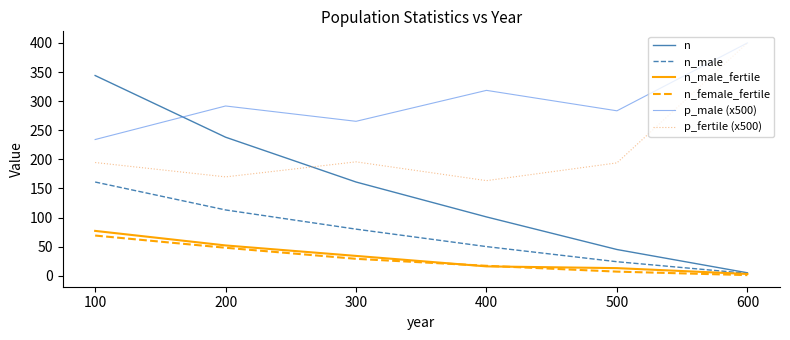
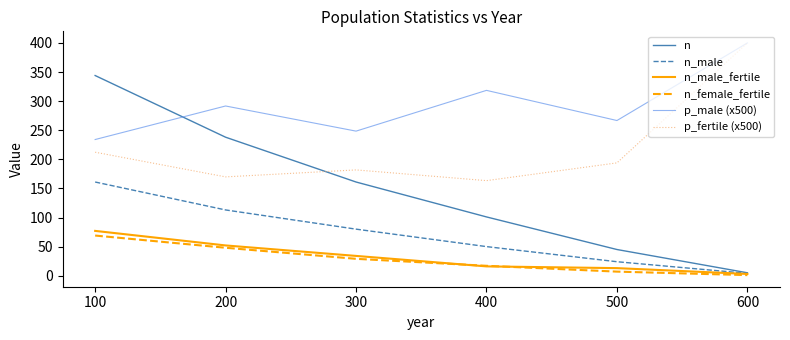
  {
    "p_male (x500)": {
      "100": 230,
      "200": 290,
-     "300": 270,
+     "300": 250,
      "400": 320,
-     "500": 280
+     "500": 270
    },
    "p_fertile (x500)": {
-     "100": 190,
+     "100": 210,
      "200": 170,
-     "300": 200,
+     "300": 180,
      "400": 160,
      "500": 190
    }
  }
